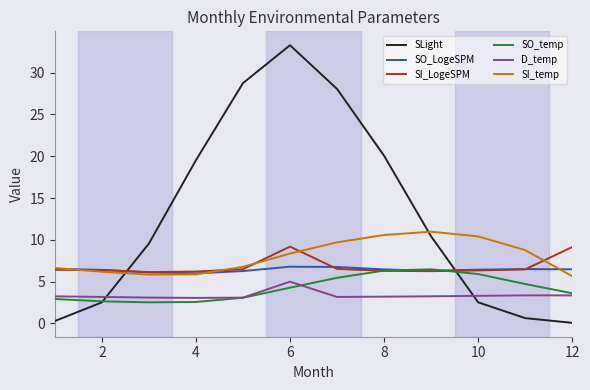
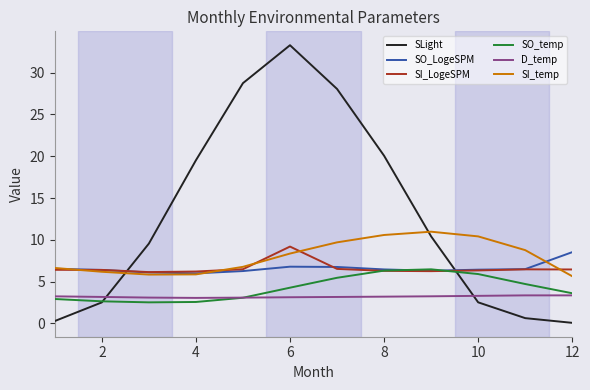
  {
    "SLight": {
      "4": 20,
      "6": 33,
      "8": 20,
      "10": 3,
      "12": 0
    },
    "SO_LogeSPM": {
      "6": 7,
-     "12": 6
+     "12": 9
    },
    "SI_LogeSPM": {
      "6": 9,
-     "12": 9
+     "12": 6
    },
    "SO_temp": {
      "4": 3,
      "6": 4,
      "10": 6
    },
    "D_temp": {
      "2": 3,
      "4": 3,
-     "6": 5,
+     "6": 3,
      "8": 3,
      "10": 3
    },
    "SI_temp": {
      "6": 8,
      "8": 11,
      "10": 10,
      "12": 6
    }
  }
